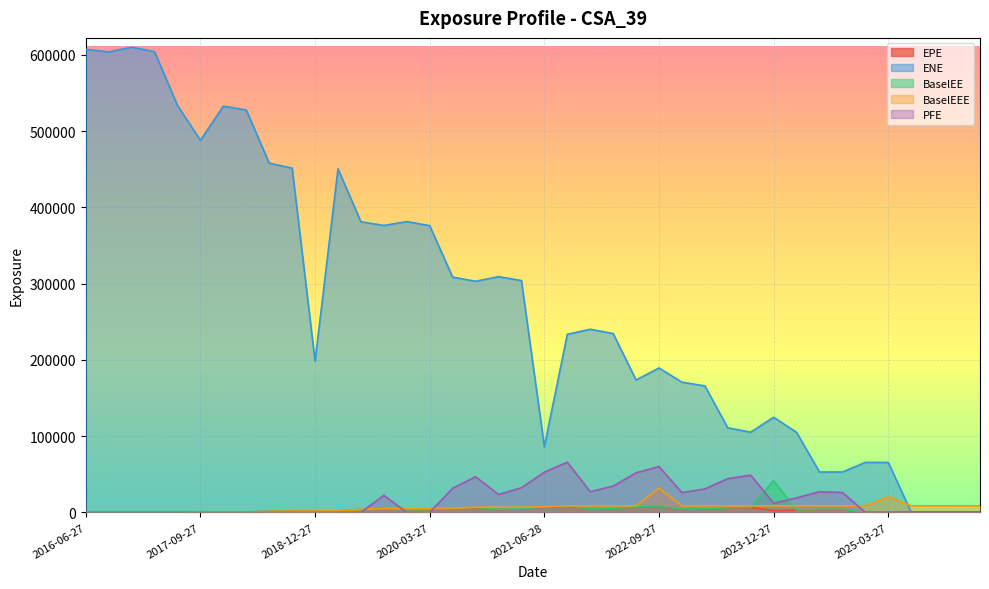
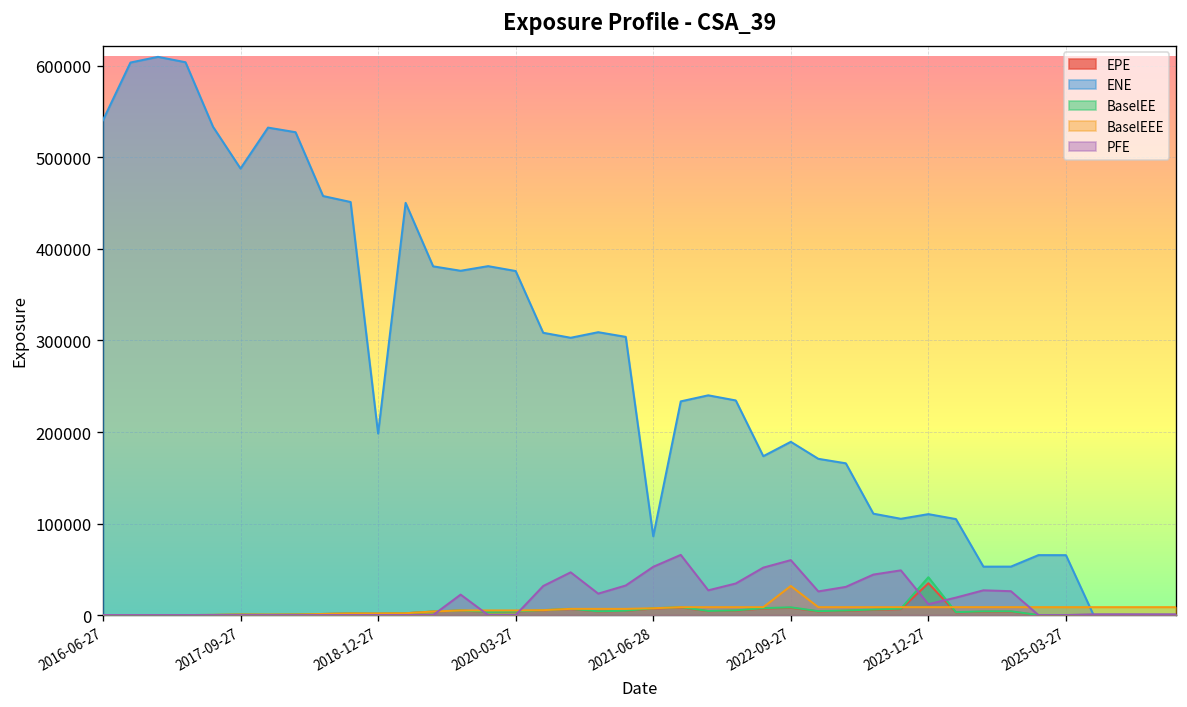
  {
    "EPE": {
-     "2023-12-27": 0
+     "2023-12-27": 30000
    },
    "ENE": {
-     "2016-06-27": 610000,
+     "2016-06-27": 540000,
      "2017-09-27": 490000,
      "2018-12-27": 200000,
      "2020-03-27": 380000,
      "2021-06-28": 90000,
      "2022-09-27": 190000,
-     "2023-12-27": 120000,
+     "2023-12-27": 110000,
      "2025-03-27": 70000
    },
    "BaselEE": {
      "2023-12-27": 40000
    },
    "BaselEEE": {
      "2022-09-27": 30000,
-     "2025-03-27": 20000
+     "2025-03-27": 10000
    },
    "PFE": {
      "2020-03-27": 0,
      "2021-06-28": 50000,
      "2022-09-27": 60000
    }
  }
